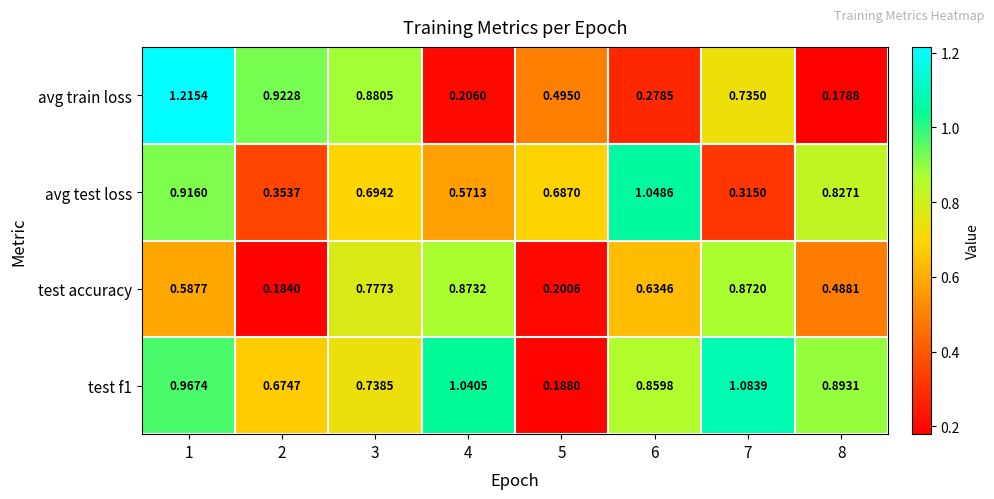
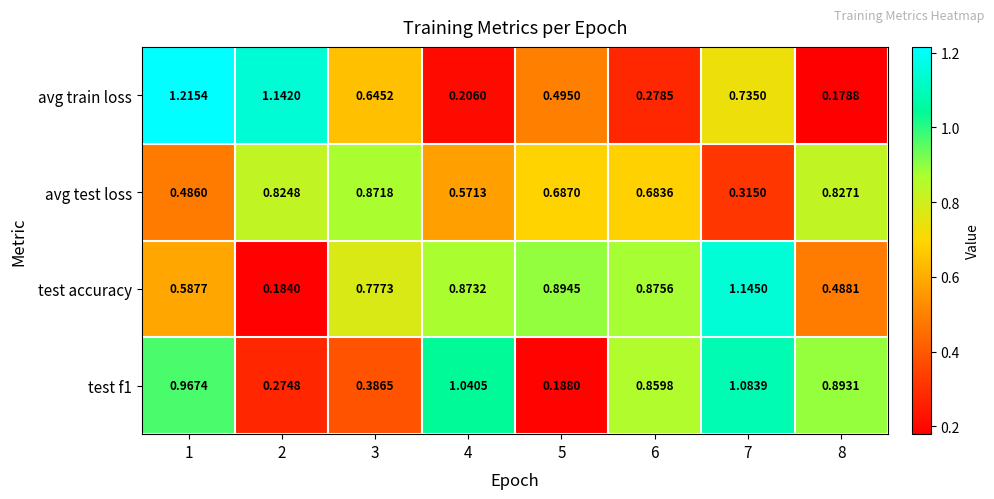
  {
    "avg train loss": {
      "1": 1.2154,
-     "2": 0.9228,
-     "3": 0.8805,
+     "2": 1.1420,
+     "3": 0.6452,
      "4": 0.2060,
      "5": 0.4950,
      "6": 0.2785,
      "7": 0.7350,
      "8": 0.1788
    },
    "avg test loss": {
-     "1": 0.9160,
-     "2": 0.3537,
-     "3": 0.6942,
+     "1": 0.4860,
+     "2": 0.8248,
+     "3": 0.8718,
      "4": 0.5713,
      "5": 0.6870,
-     "6": 1.0486,
+     "6": 0.6836,
      "7": 0.3150,
      "8": 0.8271
    },
    "test accuracy": {
      "1": 0.5877,
      "2": 0.1840,
      "3": 0.7773,
      "4": 0.8732,
-     "5": 0.2006,
-     "6": 0.6346,
-     "7": 0.8720,
+     "5": 0.8945,
+     "6": 0.8756,
+     "7": 1.1450,
      "8": 0.4881
    },
    "test f1": {
      "1": 0.9674,
-     "2": 0.6747,
-     "3": 0.7385,
+     "2": 0.2748,
+     "3": 0.3865,
      "4": 1.0405,
      "5": 0.1880,
      "6": 0.8598,
      "7": 1.0839,
      "8": 0.8931
    }
  }
